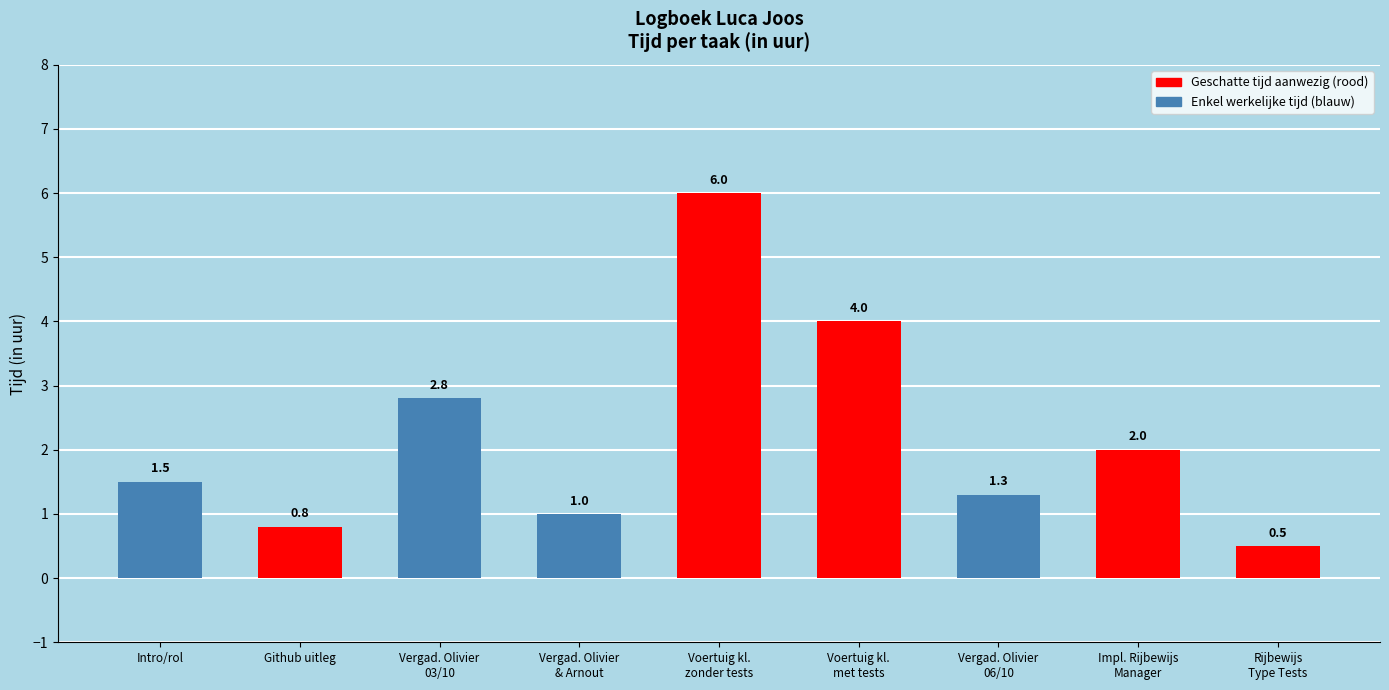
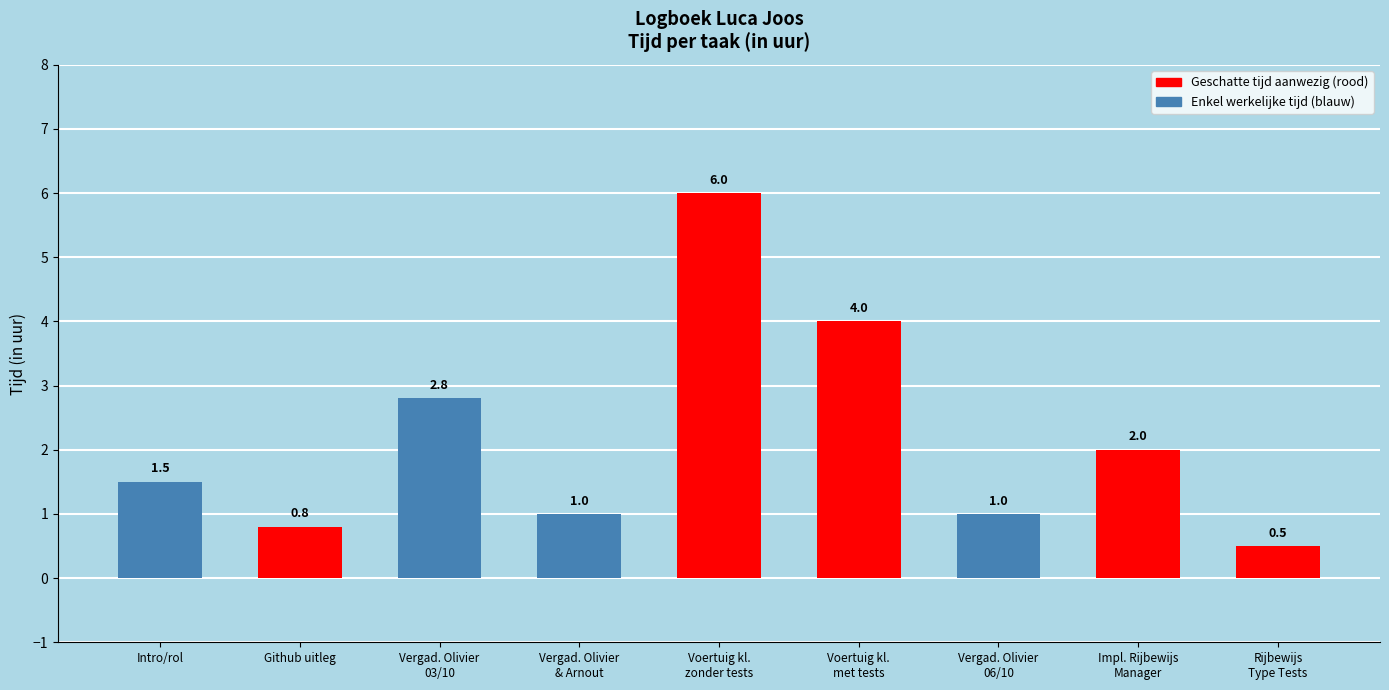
  {
    "Intro/rol": 1.5,
    "Github uitleg": 0.8,
    "Vergad. Olivier 03/10": 2.8,
    "Vergad. Olivier & Arnout": 1.0,
    "Voertuig kl. zonder tests": 6.0,
    "Voertuig kl. met tests": 4.0,
-   "Vergad. Olivier 06/10": 1.3,
+   "Vergad. Olivier 06/10": 1.0,
    "Impl. Rijbewijs Manager": 2.0,
    "Rijbewijs Type Tests": 0.5
  }
